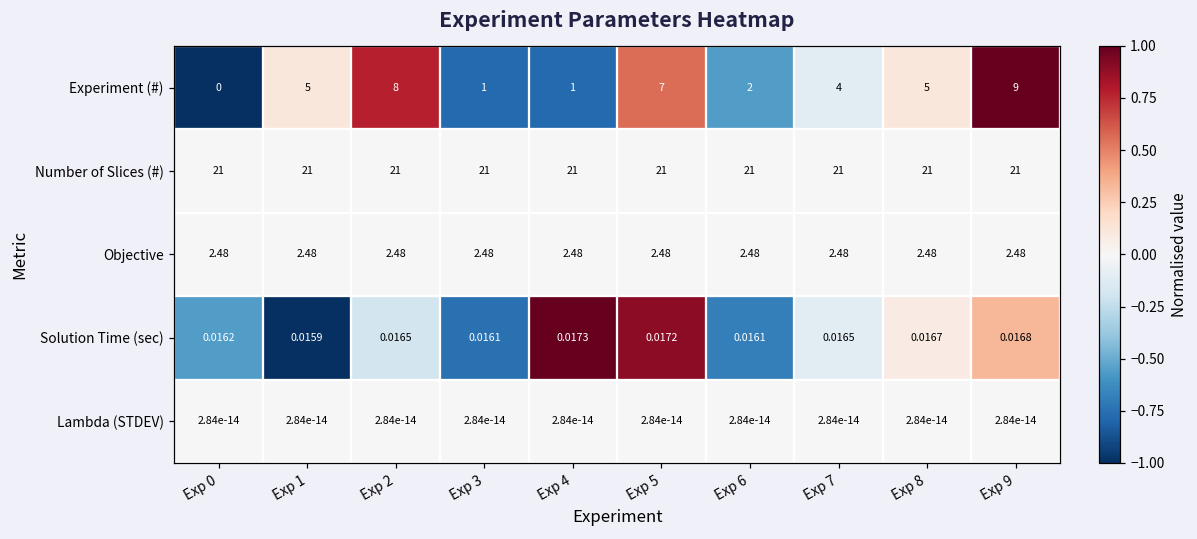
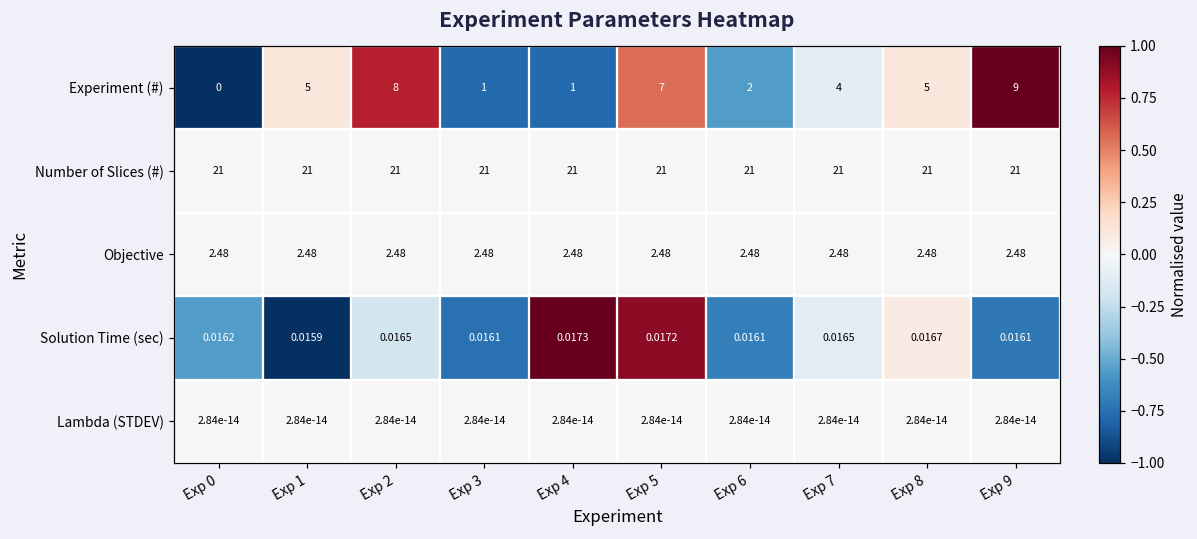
  {
    "Experiment (#)": {
      "Exp 0": "0",
      "Exp 1": "5",
      "Exp 2": "8",
      "Exp 3": "1",
      "Exp 4": "1",
      "Exp 5": "7",
      "Exp 6": "2",
      "Exp 7": "4",
      "Exp 8": "5",
      "Exp 9": "9"
    },
    "Number of Slices (#)": {
      "Exp 0": "21",
      "Exp 1": "21",
      "Exp 2": "21",
      "Exp 3": "21",
      "Exp 4": "21",
      "Exp 5": "21",
      "Exp 6": "21",
      "Exp 7": "21",
      "Exp 8": "21",
      "Exp 9": "21"
    },
    "Objective": {
      "Exp 0": "2.48",
      "Exp 1": "2.48",
      "Exp 2": "2.48",
      "Exp 3": "2.48",
      "Exp 4": "2.48",
      "Exp 5": "2.48",
      "Exp 6": "2.48",
      "Exp 7": "2.48",
      "Exp 8": "2.48",
      "Exp 9": "2.48"
    },
    "Solution Time (sec)": {
      "Exp 0": "0.0162",
      "Exp 1": "0.0159",
      "Exp 2": "0.0165",
      "Exp 3": "0.0161",
      "Exp 4": "0.0173",
      "Exp 5": "0.0172",
      "Exp 6": "0.0161",
      "Exp 7": "0.0165",
      "Exp 8": "0.0167",
-     "Exp 9": "0.0168"
+     "Exp 9": "0.0161"
    },
    "Lambda (STDEV)": {
      "Exp 0": "2.84e-14",
      "Exp 1": "2.84e-14",
      "Exp 2": "2.84e-14",
      "Exp 3": "2.84e-14",
      "Exp 4": "2.84e-14",
      "Exp 5": "2.84e-14",
      "Exp 6": "2.84e-14",
      "Exp 7": "2.84e-14",
      "Exp 8": "2.84e-14",
      "Exp 9": "2.84e-14"
    }
  }
